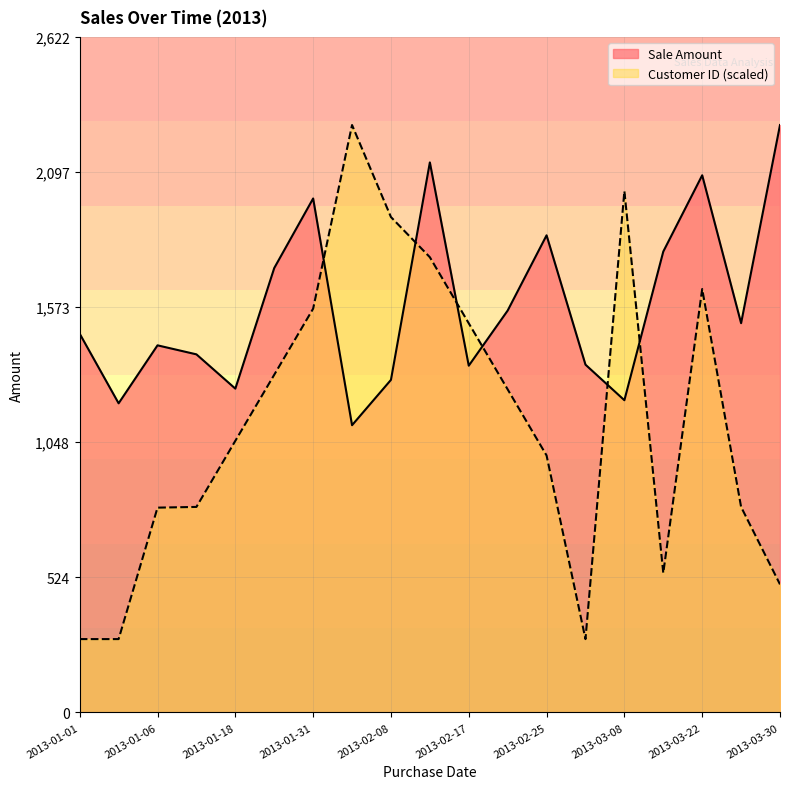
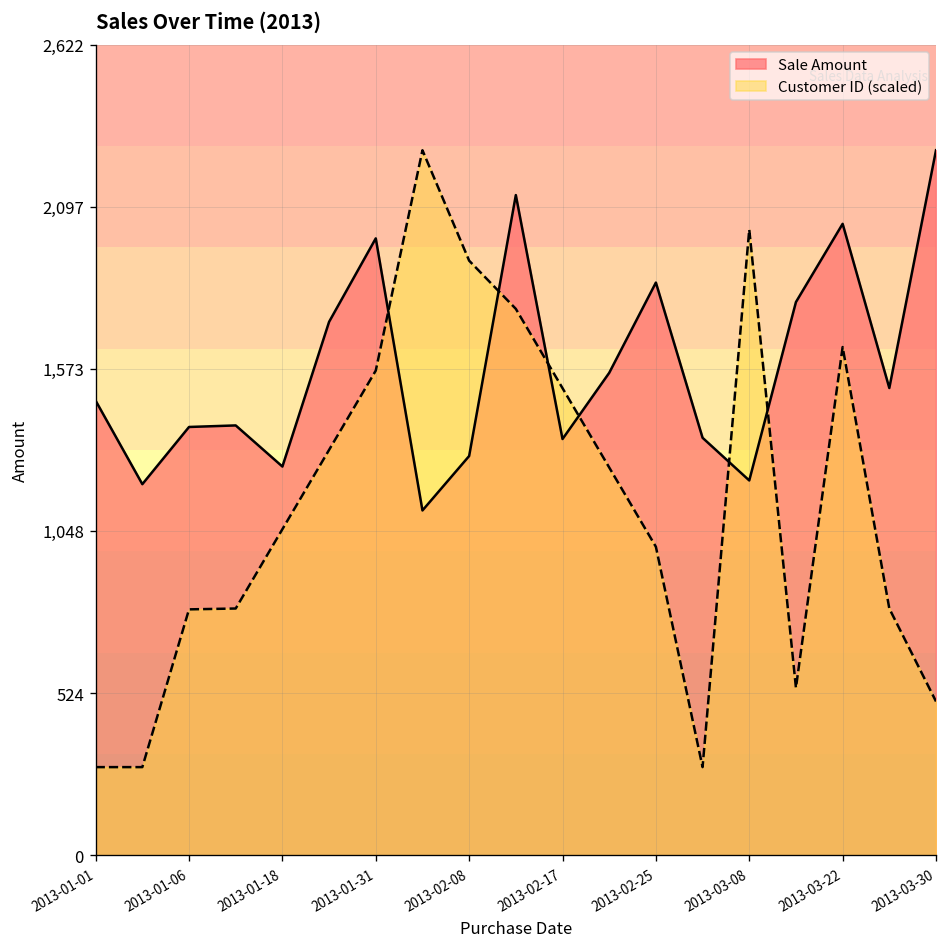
  {
    "Sale Amount": {
-     "2013-01-06": "1,430",
+     "2013-01-06": "1,390",
      "2013-01-18": "1,260",
      "2013-01-31": "2,000",
      "2013-02-08": "1,290",
      "2013-02-17": "1,350",
      "2013-02-25": "1,850",
      "2013-03-08": "1,210",
-     "2013-03-22": "2,090",
+     "2013-03-22": "2,040",
      "2013-03-30": "2,280"
    },
    "Customer ID (scaled)": {
      "2013-01-06": "800",
      "2013-01-18": "1,050",
      "2013-01-31": "1,570",
      "2013-02-08": "1,920",
      "2013-02-17": "1,510",
      "2013-02-25": "1,000",
      "2013-03-08": "2,020",
      "2013-03-22": "1,640",
      "2013-03-30": "500"
    }
  }
